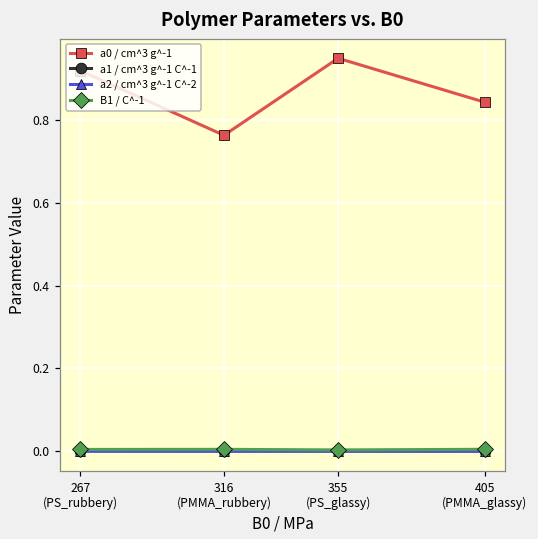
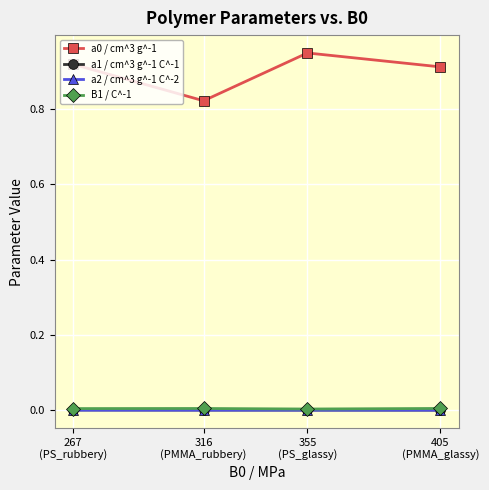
  {
    "a0 / cm^3 g^-1": {
-     "316 (PMMA_rubbery)": 0.76,
+     "316 (PMMA_rubbery)": 0.82,
      "355 (PS_glassy)": 0.95,
-     "405 (PMMA_glassy)": 0.84
+     "405 (PMMA_glassy)": 0.91
    }
  }
